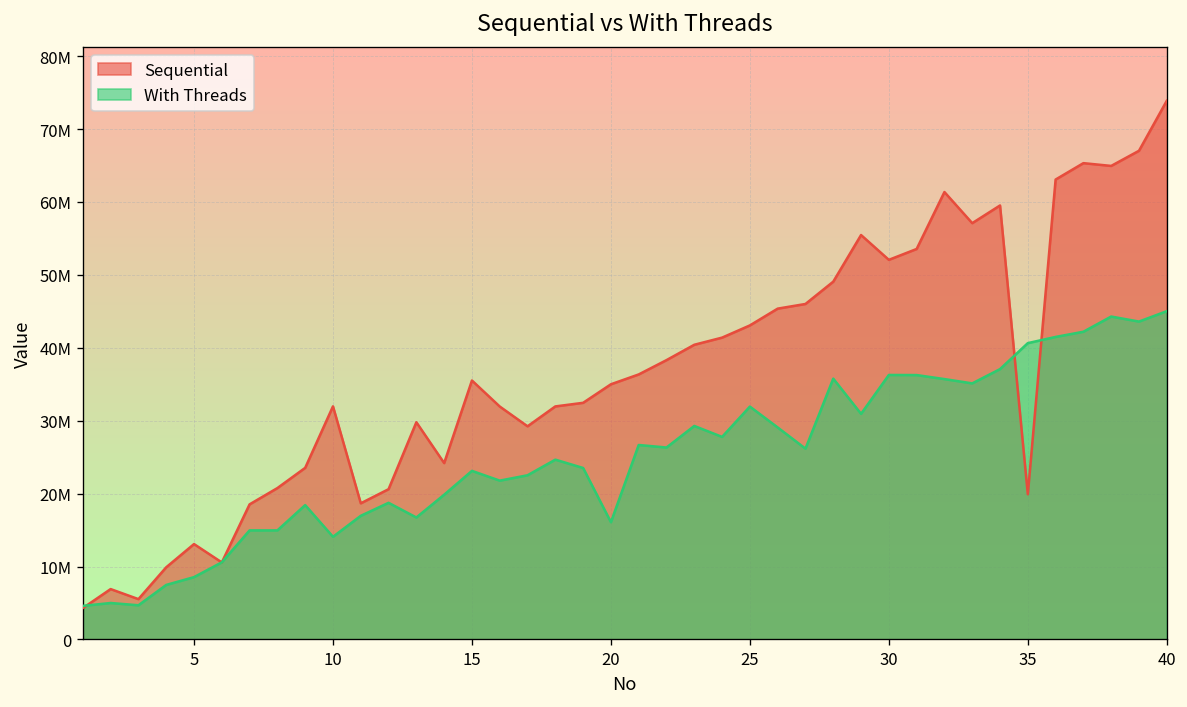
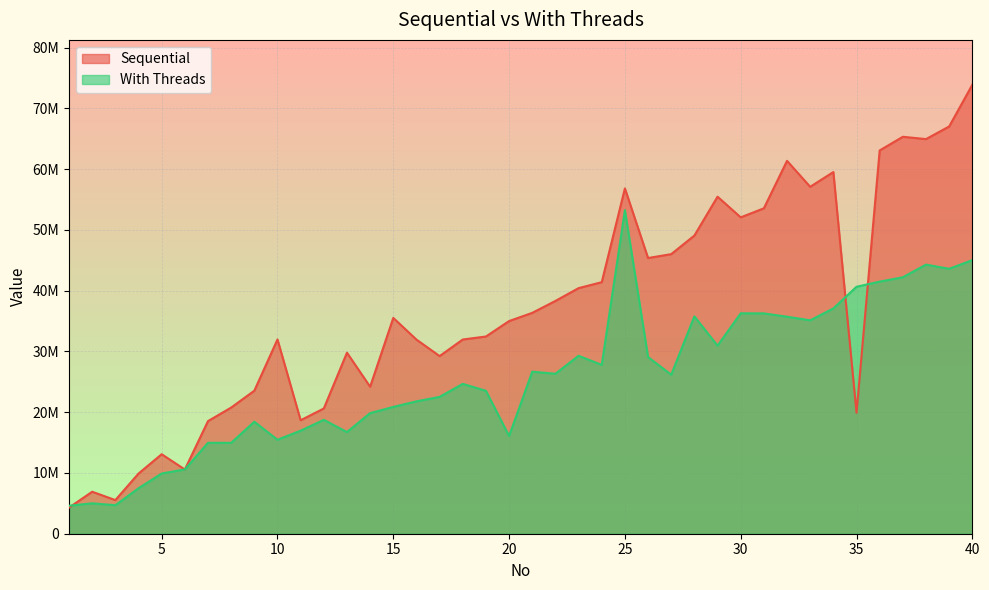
  {
    "Sequential": {
      "5": 13000000,
      "10": 32000000,
      "15": 36000000,
      "20": 35000000,
-     "25": 43000000,
+     "25": 57000000,
      "30": 52000000,
      "35": 20000000,
      "40": 74000000
    },
    "With Threads": {
-     "5": 9000000,
-     "10": 14000000,
-     "15": 23000000,
+     "5": 10000000,
+     "10": 15000000,
+     "15": 21000000,
      "20": 16000000,
-     "25": 32000000,
+     "25": 53000000,
      "30": 36000000,
      "35": 41000000,
      "40": 45000000
    }
  }
